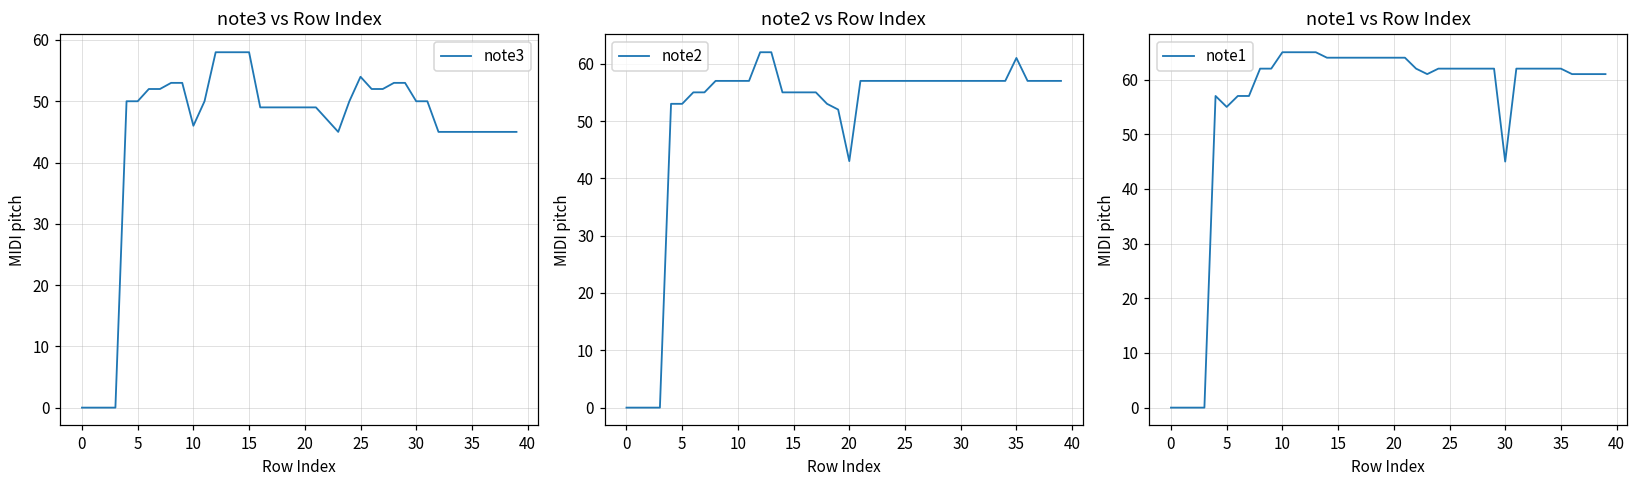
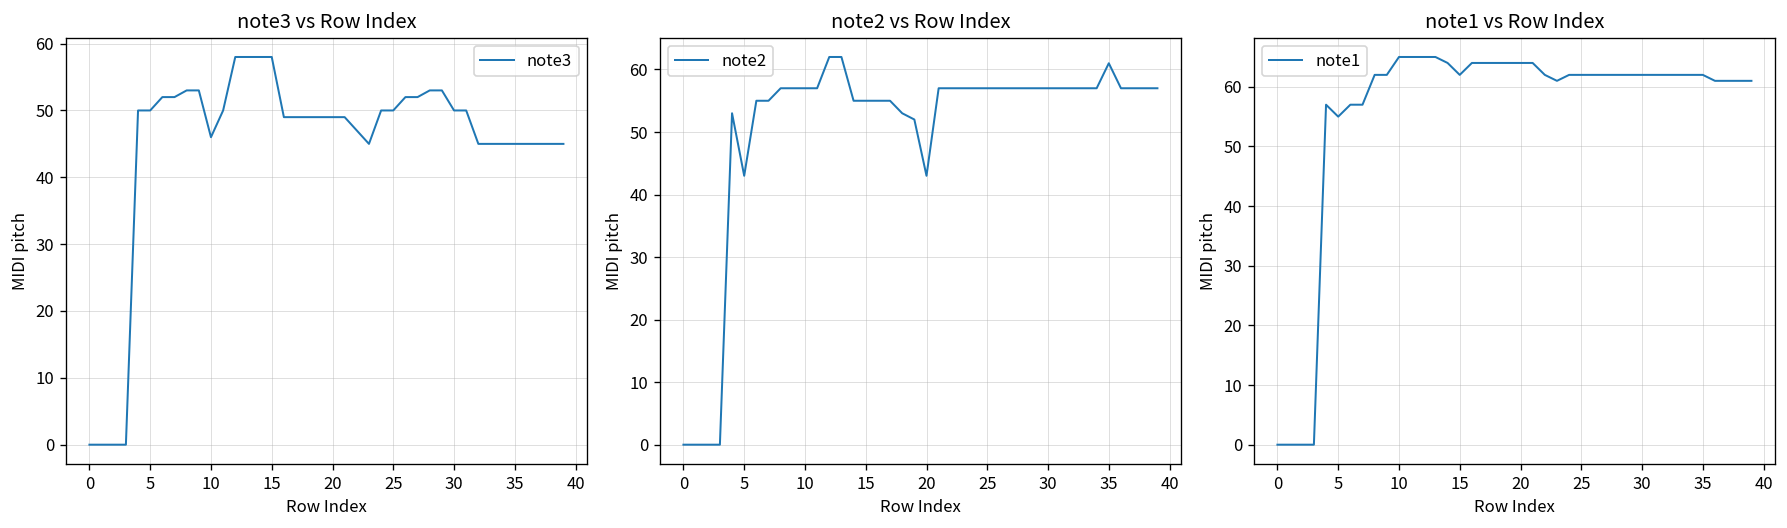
  {
    "note3 vs Row Index": {
      "0": 0,
      "5": 50,
      "10": 46,
      "15": 58,
      "20": 49,
-     "25": 54,
+     "25": 50,
      "30": 50,
      "35": 45
    },
    "note2 vs Row Index": {
      "0": 0,
-     "5": 53,
+     "5": 43,
      "10": 57,
      "15": 55,
      "20": 43,
      "25": 57,
      "30": 57,
      "35": 61
    },
    "note1 vs Row Index": {
      "0": 0,
      "5": 55,
      "10": 65,
-     "15": 64,
+     "15": 62,
      "20": 64,
      "25": 62,
-     "30": 45,
+     "30": 62,
      "35": 62
    }
  }
